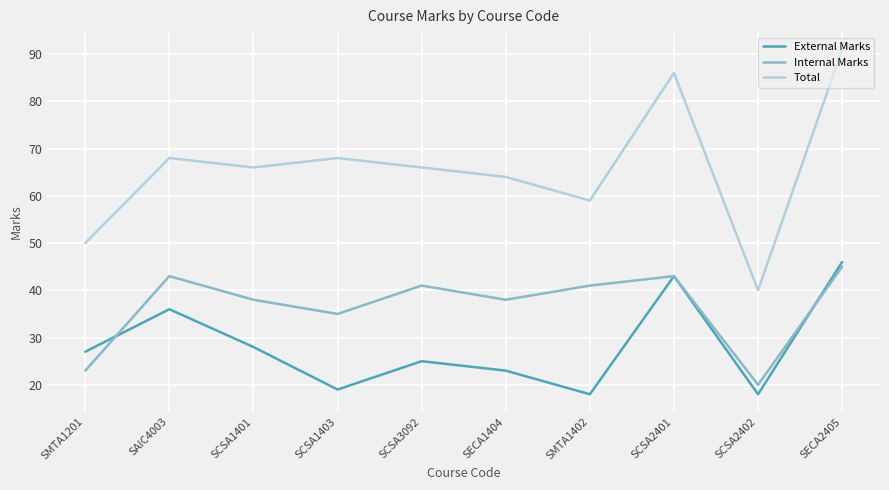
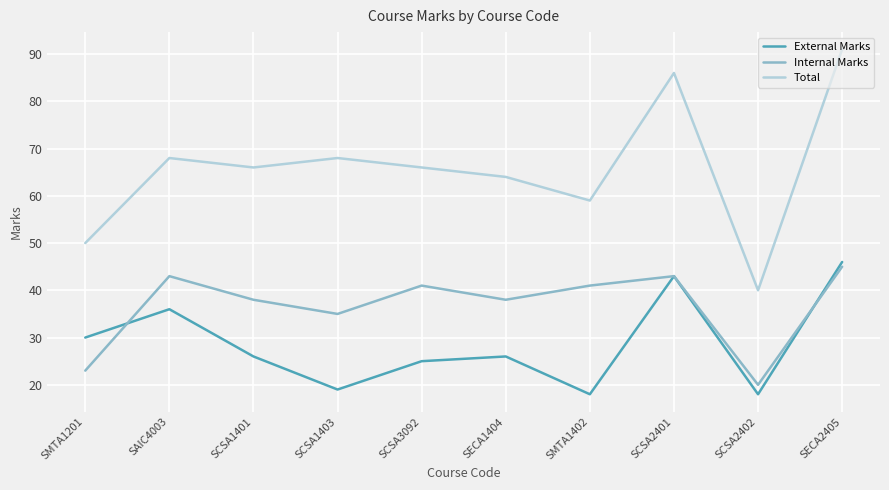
  {
    "External Marks": {
-     "SMTA1201": 27,
+     "SMTA1201": 30,
      "SAIC4003": 36,
-     "SCSA1401": 28,
+     "SCSA1401": 26,
      "SCSA1403": 19,
      "SCSA3092": 25,
-     "SECA1404": 23,
+     "SECA1404": 26,
      "SMTA1402": 18,
      "SCSA2402": 18,
      "SECA2405": 46
    }
  }
